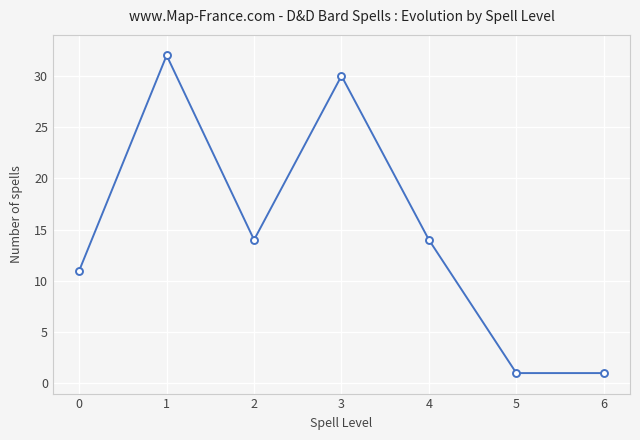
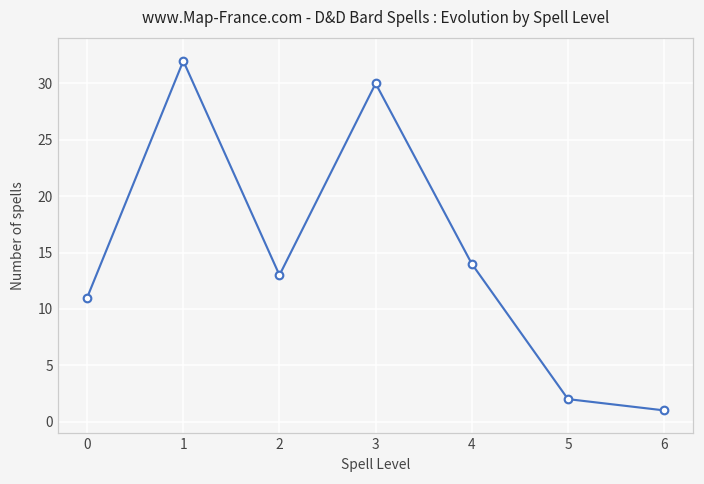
  {
    "0": 11,
    "1": 32,
-   "2": 14,
+   "2": 13,
    "3": 30,
    "4": 14,
-   "5": 1,
+   "5": 2,
    "6": 1
  }
